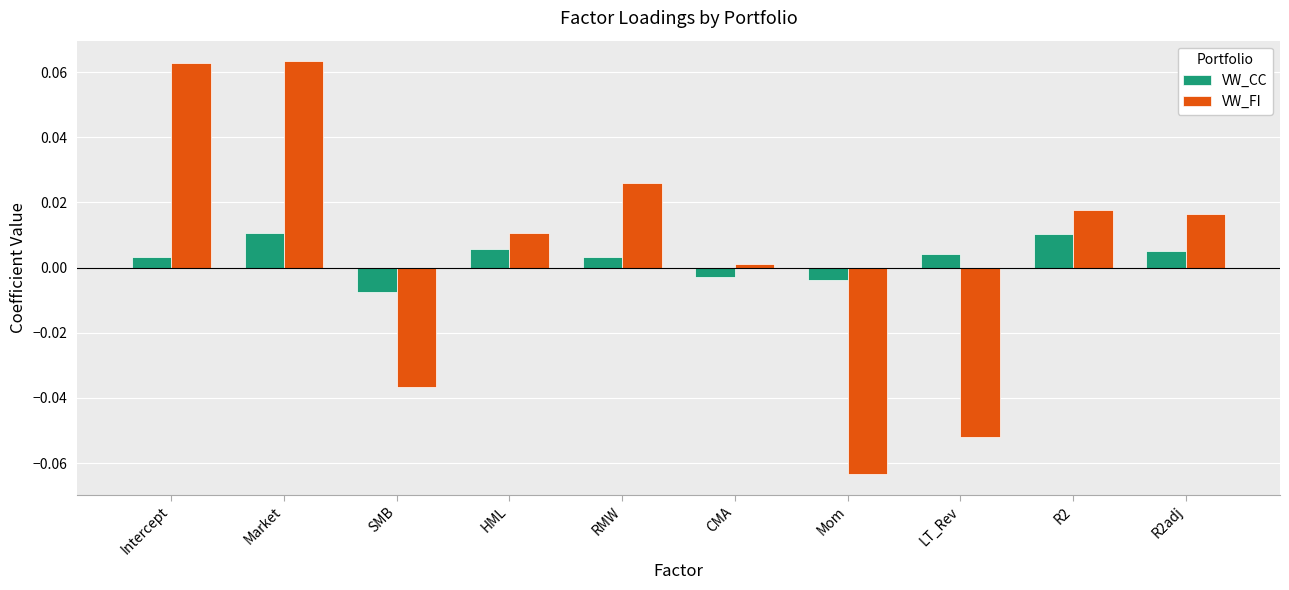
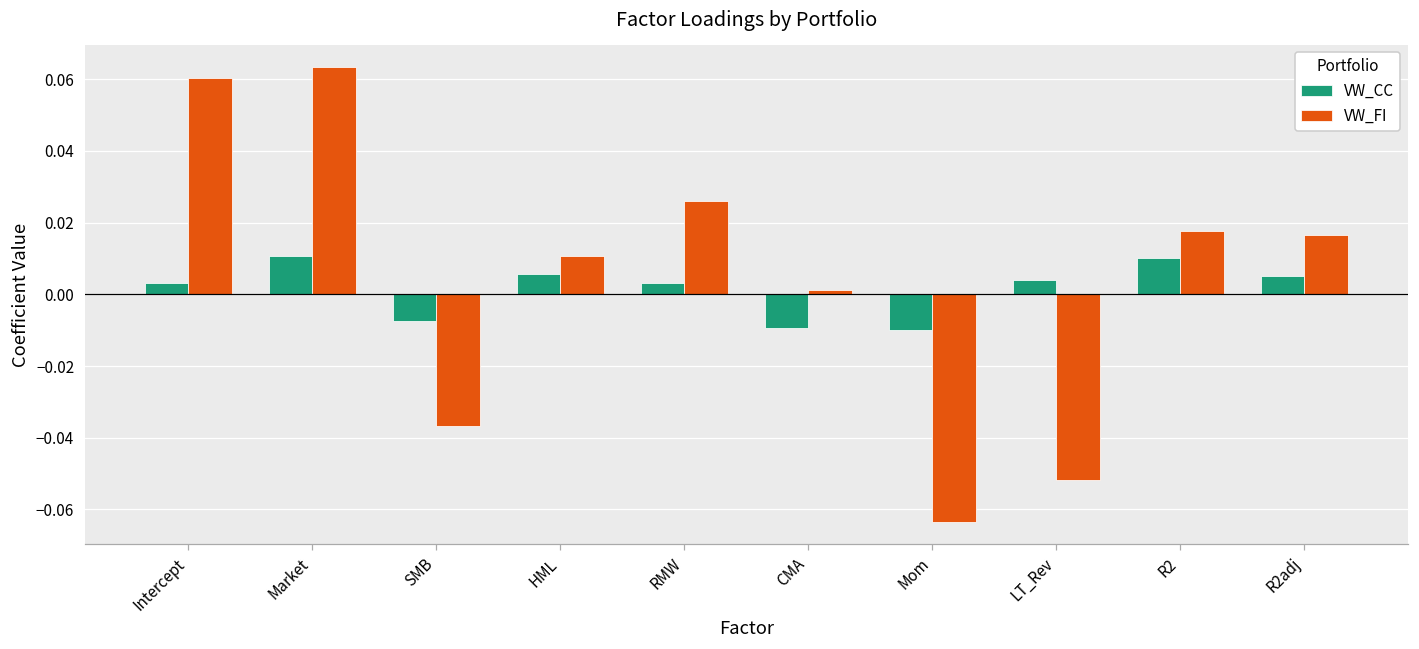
  {
    "VW_CC": {
      "Intercept": 0.003,
      "Market": 0.011,
      "SMB": -0.008,
      "HML": 0.006,
      "RMW": 0.003,
-     "CMA": -0.003,
-     "Mom": -0.004,
+     "CMA": -0.009,
+     "Mom": -0.010,
      "LT_Rev": 0.004,
      "R2": 0.010,
      "R2adj": 0.005
    },
    "VW_FI": {
-     "Intercept": 0.063,
+     "Intercept": 0.060,
      "Market": 0.063,
      "SMB": -0.037,
      "HML": 0.011,
      "RMW": 0.026,
      "CMA": 0.001,
      "Mom": -0.063,
      "LT_Rev": -0.052,
      "R2": 0.018,
      "R2adj": 0.017
    }
  }
